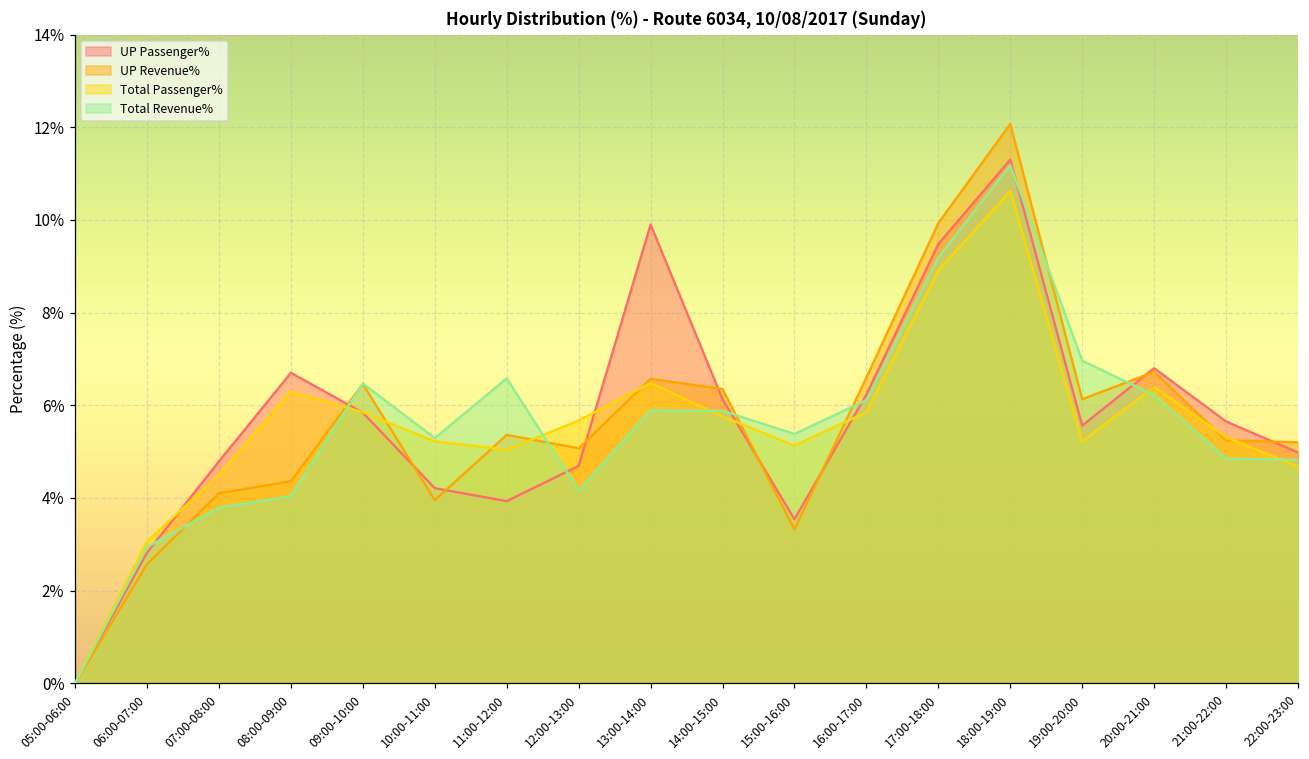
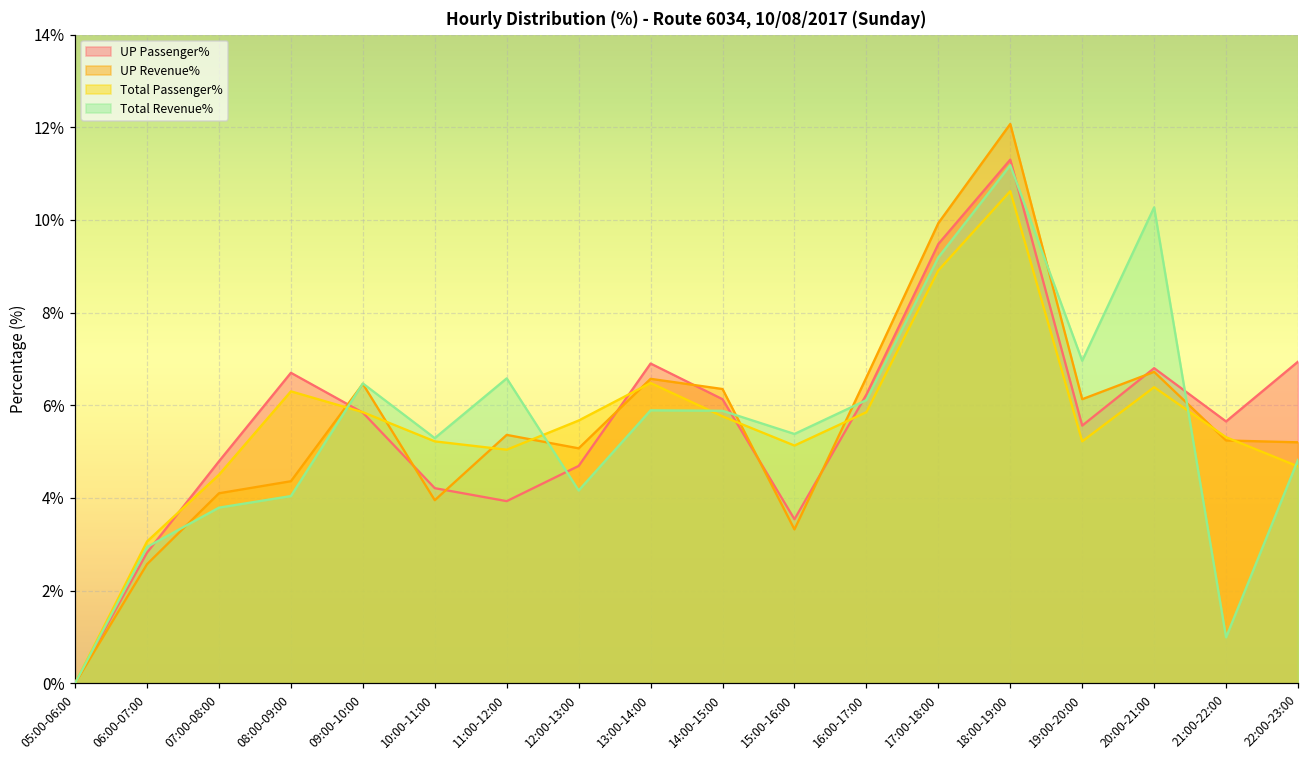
  {
    "UP Passenger%": {
      "06:00-07:00": "2.8%",
      "07:00-08:00": "4.8%",
      "08:00-09:00": "6.7%",
      "10:00-11:00": "4.2%",
      "11:00-12:00": "3.9%",
      "12:00-13:00": "4.7%",
-     "13:00-14:00": "9.9%",
+     "13:00-14:00": "6.9%",
      "14:00-15:00": "6.1%",
      "15:00-16:00": "3.5%",
      "16:00-17:00": "6.2%",
      "17:00-18:00": "9.5%",
      "18:00-19:00": "11.3%",
      "19:00-20:00": "5.6%",
      "20:00-21:00": "6.8%",
      "21:00-22:00": "5.7%",
-     "22:00-23:00": "5.0%"
+     "22:00-23:00": "6.9%"
    },
    "Total Revenue%": {
      "06:00-07:00": "2.9%",
      "07:00-08:00": "3.8%",
      "08:00-09:00": "4.0%",
      "10:00-11:00": "5.3%",
      "11:00-12:00": "6.6%",
      "12:00-13:00": "4.2%",
      "13:00-14:00": "5.9%",
      "14:00-15:00": "5.9%",
      "15:00-16:00": "5.4%",
      "16:00-17:00": "6.1%",
      "17:00-18:00": "9.2%",
      "18:00-19:00": "11.2%",
      "19:00-20:00": "7.0%",
-     "20:00-21:00": "6.2%",
-     "21:00-22:00": "4.9%",
+     "20:00-21:00": "10.3%",
+     "21:00-22:00": "1.0%",
      "22:00-23:00": "4.8%"
    }
  }
